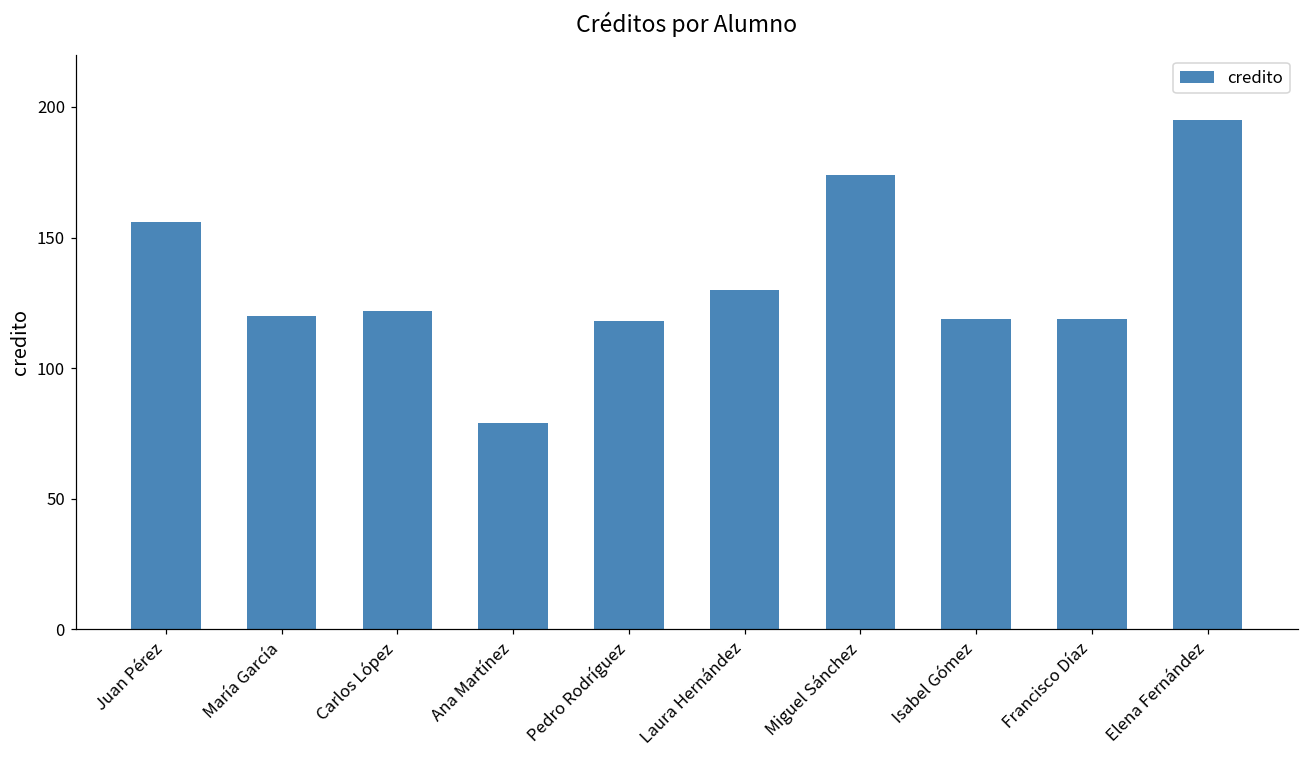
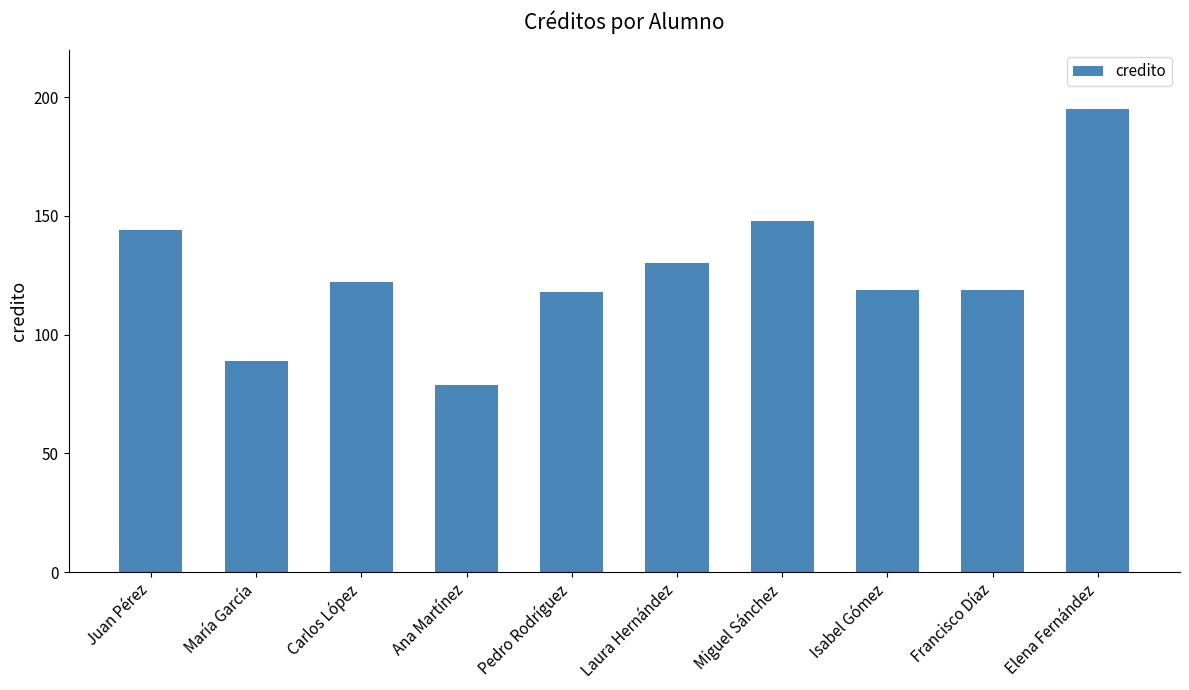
  {
-   "Juan Pérez": 156,
-   "María García": 120,
+   "Juan Pérez": 144,
+   "María García": 89,
    "Carlos López": 122,
    "Ana Martínez": 79,
    "Pedro Rodríguez": 118,
    "Laura Hernández": 130,
-   "Miguel Sánchez": 174,
+   "Miguel Sánchez": 148,
    "Isabel Gómez": 119,
    "Francisco Díaz": 119,
    "Elena Fernández": 195
  }
